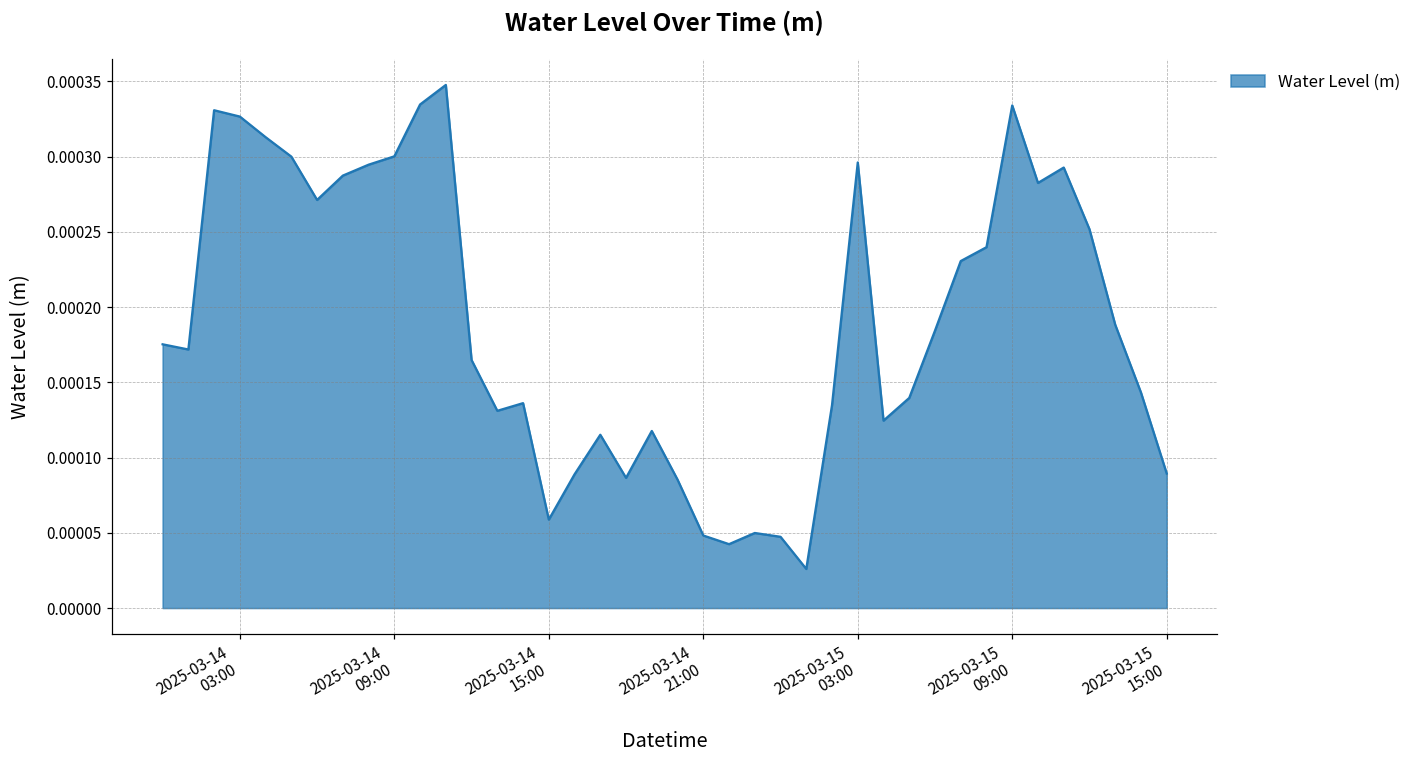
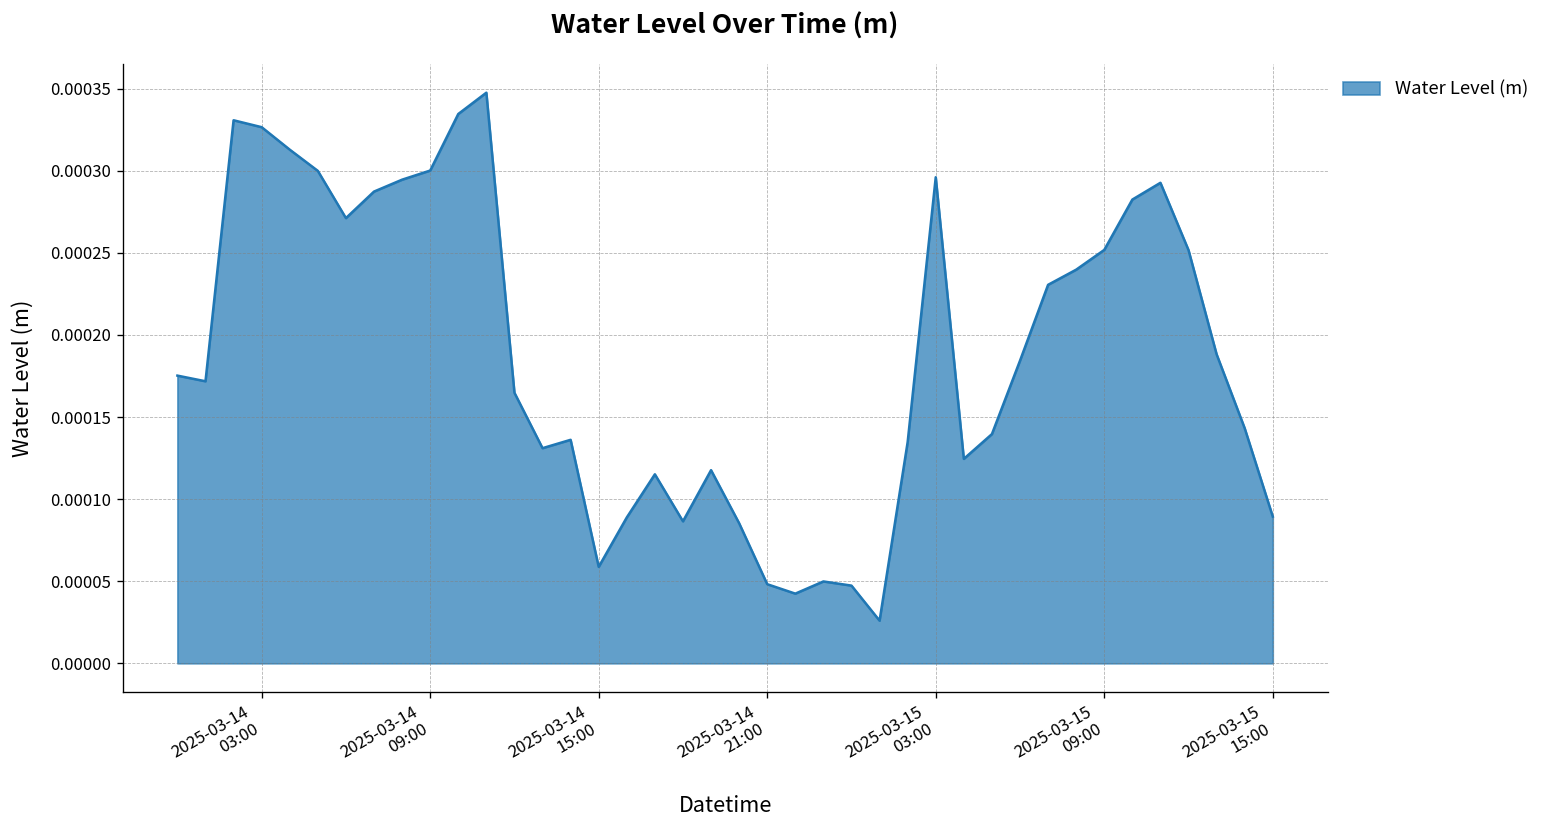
  {
    "2025-03-14 03:00": 0.000327,
    "2025-03-14 09:00": 0.000300,
    "2025-03-14 15:00": 0.000059,
    "2025-03-14 21:00": 0.000048,
    "2025-03-15 03:00": 0.000296,
-   "2025-03-15 09:00": 0.000334,
+   "2025-03-15 09:00": 0.000252,
    "2025-03-15 15:00": 0.000089
  }
